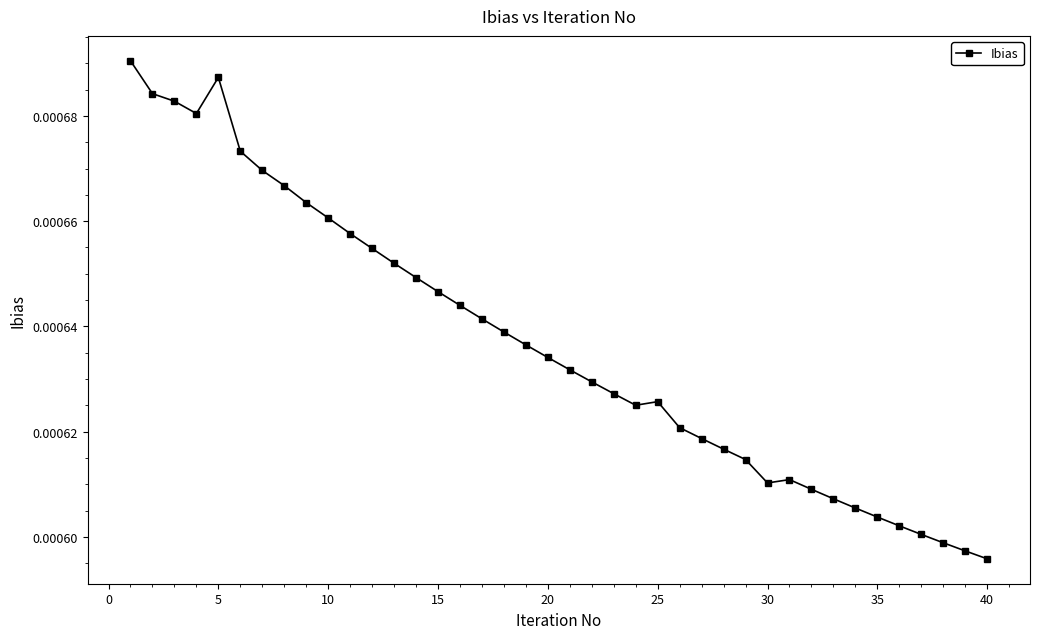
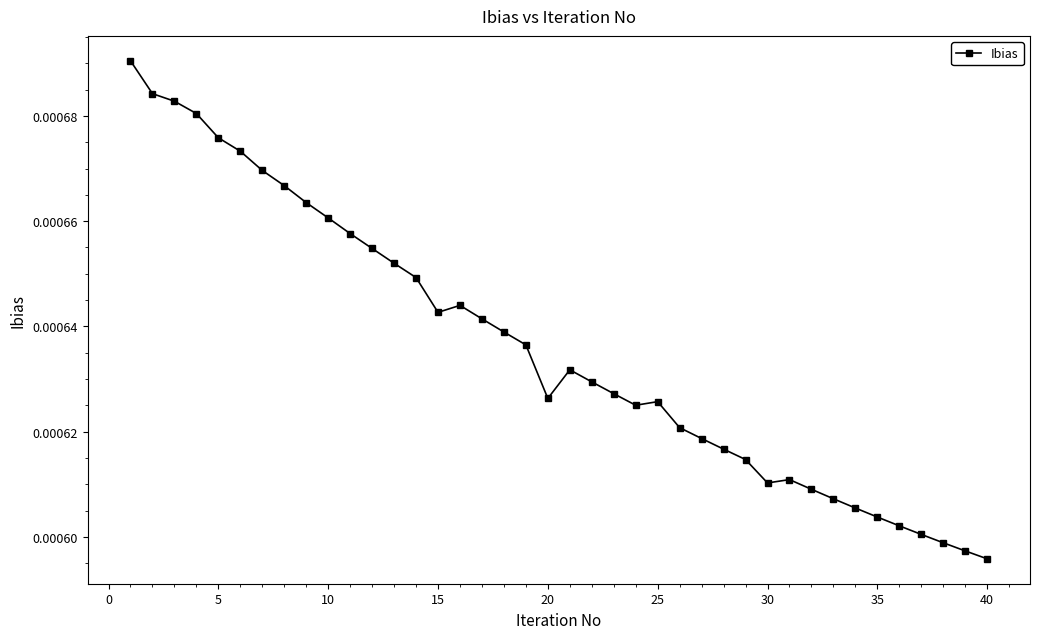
  {
-   "5": 0.000687,
+   "5": 0.000676,
    "10": 0.000661,
-   "15": 0.000647,
-   "20": 0.000634,
+   "15": 0.000643,
+   "20": 0.000626,
    "25": 0.000626,
    "30": 0.000610,
    "35": 0.000604,
    "40": 0.000596
  }
